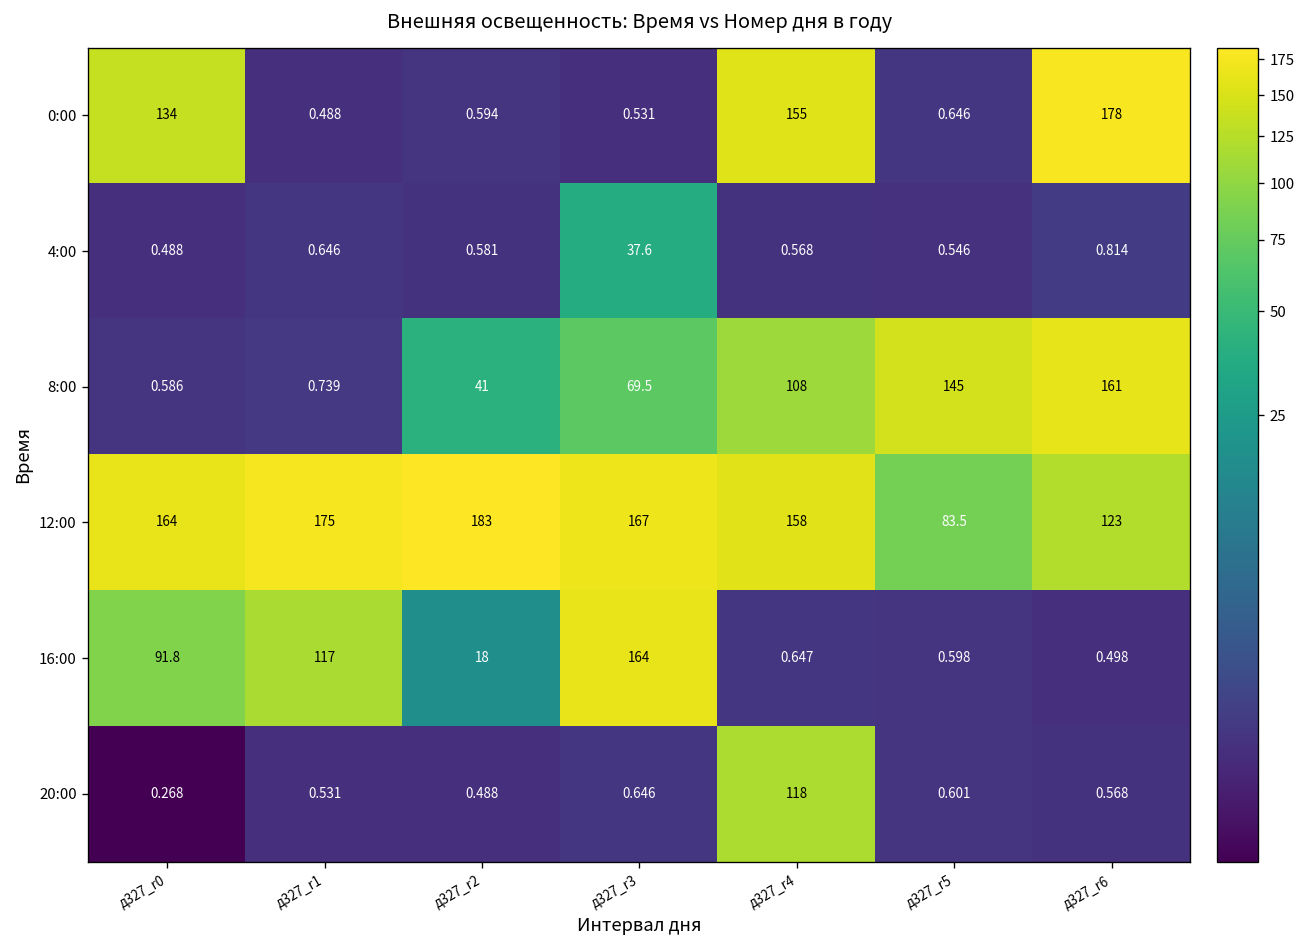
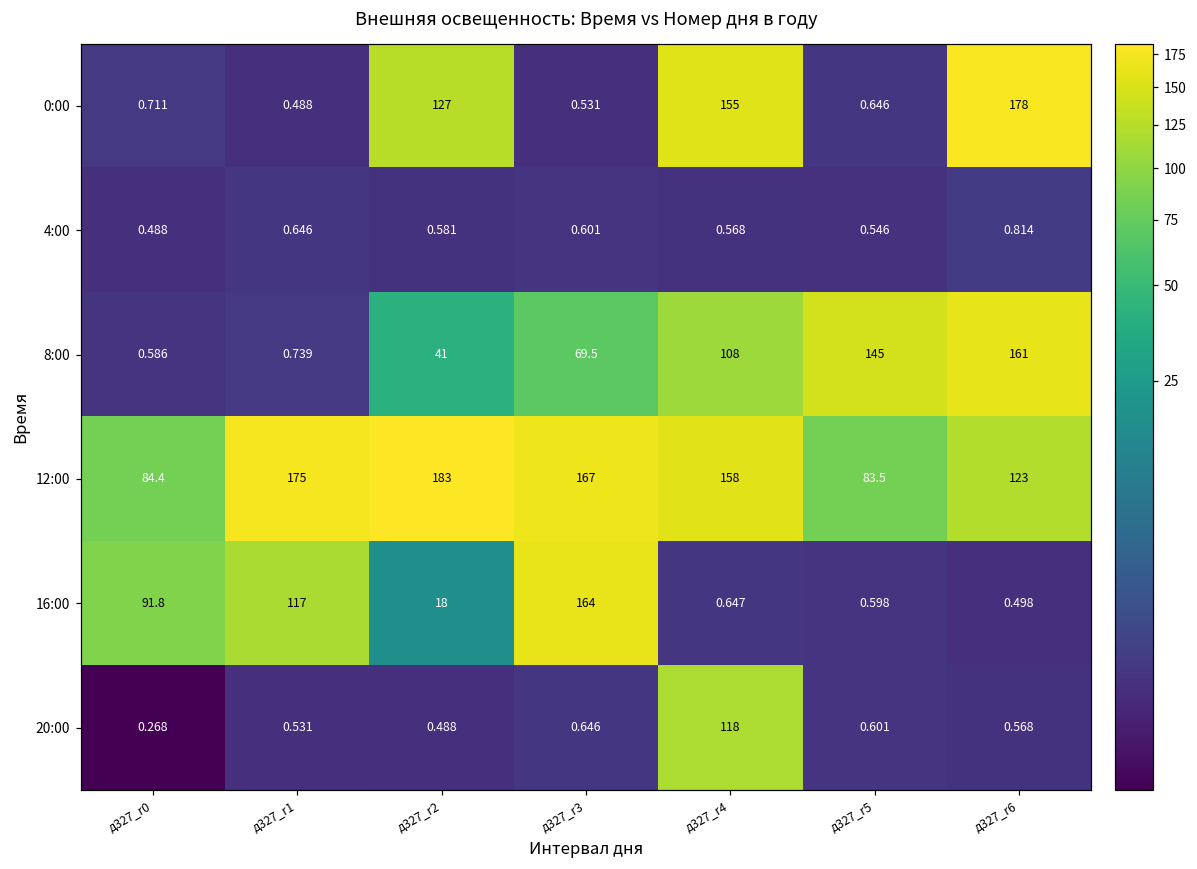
  {
    "0:00": {
-     "д327_r0": 134,
+     "д327_r0": 0.711,
      "д327_r1": 0.488,
-     "д327_r2": 0.594,
+     "д327_r2": 127,
      "д327_r3": 0.531,
      "д327_r4": 155,
      "д327_r5": 0.646,
      "д327_r6": 178
    },
    "4:00": {
      "д327_r0": 0.488,
      "д327_r1": 0.646,
      "д327_r2": 0.581,
-     "д327_r3": 37.6,
+     "д327_r3": 0.601,
      "д327_r4": 0.568,
      "д327_r5": 0.546,
      "д327_r6": 0.814
    },
    "8:00": {
      "д327_r0": 0.586,
      "д327_r1": 0.739,
      "д327_r2": 41,
      "д327_r3": 69.5,
      "д327_r4": 108,
      "д327_r5": 145,
      "д327_r6": 161
    },
    "12:00": {
-     "д327_r0": 164,
+     "д327_r0": 84.4,
      "д327_r1": 175,
      "д327_r2": 183,
      "д327_r3": 167,
      "д327_r4": 158,
      "д327_r5": 83.5,
      "д327_r6": 123
    },
    "16:00": {
      "д327_r0": 91.8,
      "д327_r1": 117,
      "д327_r2": 18,
      "д327_r3": 164,
      "д327_r4": 0.647,
      "д327_r5": 0.598,
      "д327_r6": 0.498
    },
    "20:00": {
      "д327_r0": 0.268,
      "д327_r1": 0.531,
      "д327_r2": 0.488,
      "д327_r3": 0.646,
      "д327_r4": 118,
      "д327_r5": 0.601,
      "д327_r6": 0.568
    }
  }
